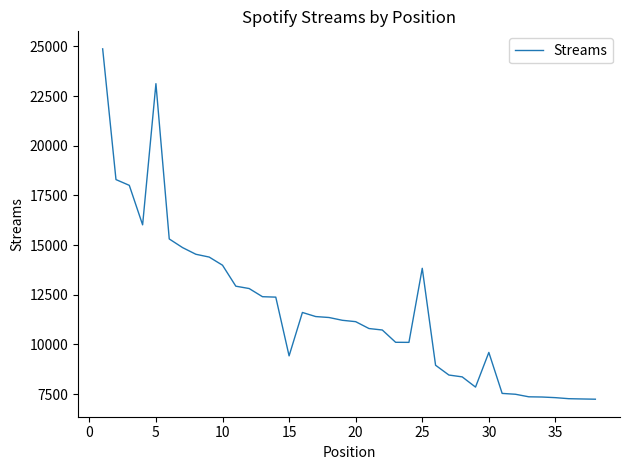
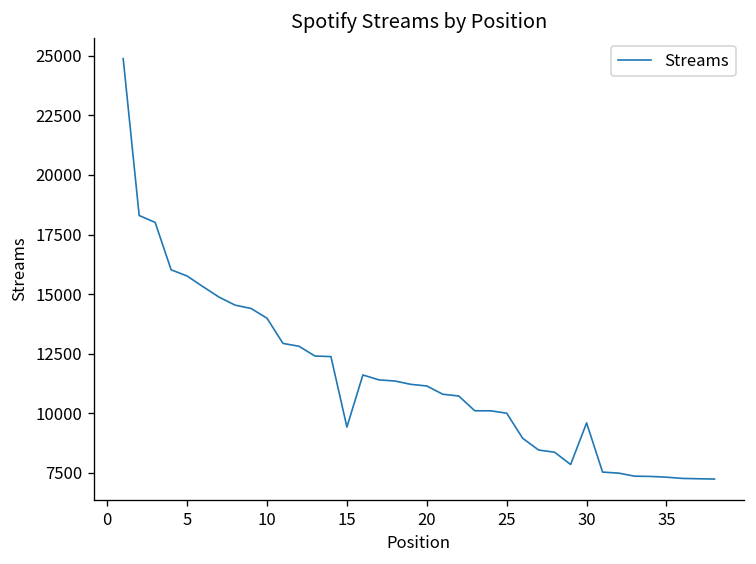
  {
-   "5": 23100,
+   "5": 15800,
    "10": 14000,
    "15": 9400,
    "20": 11100,
-   "25": 13800,
+   "25": 10000,
    "30": 9600,
    "35": 7300
  }
